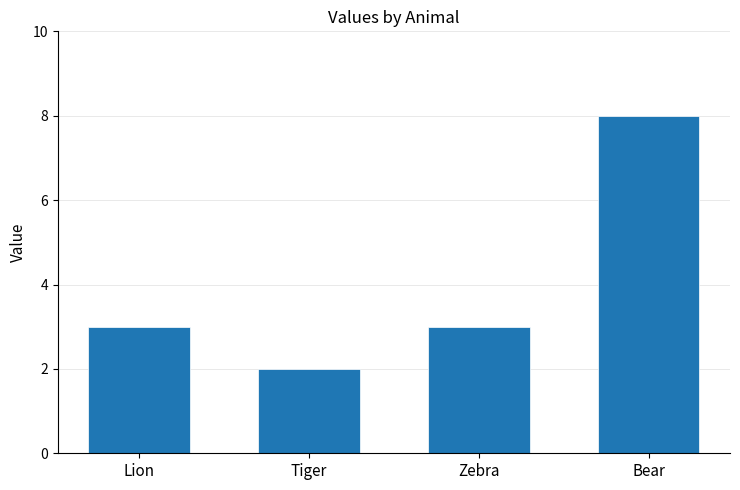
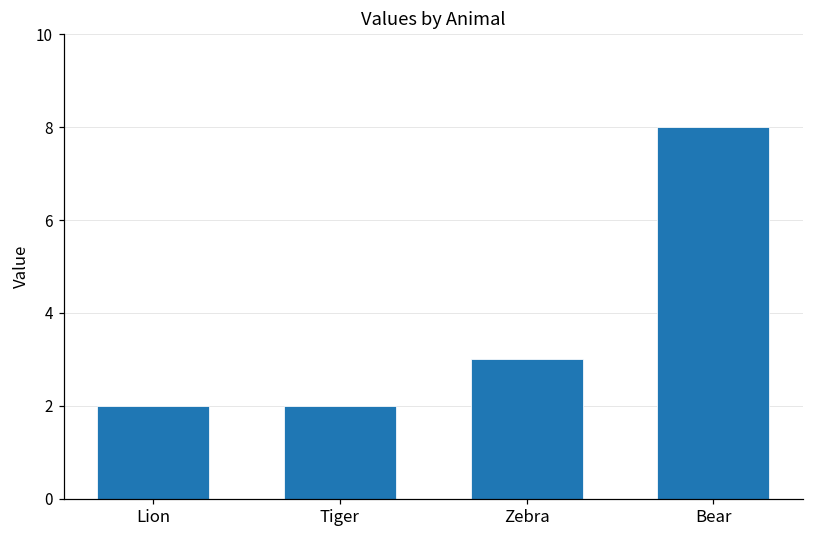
  {
-   "Lion": 3,
+   "Lion": 2,
    "Tiger": 2,
    "Zebra": 3,
    "Bear": 8
  }
